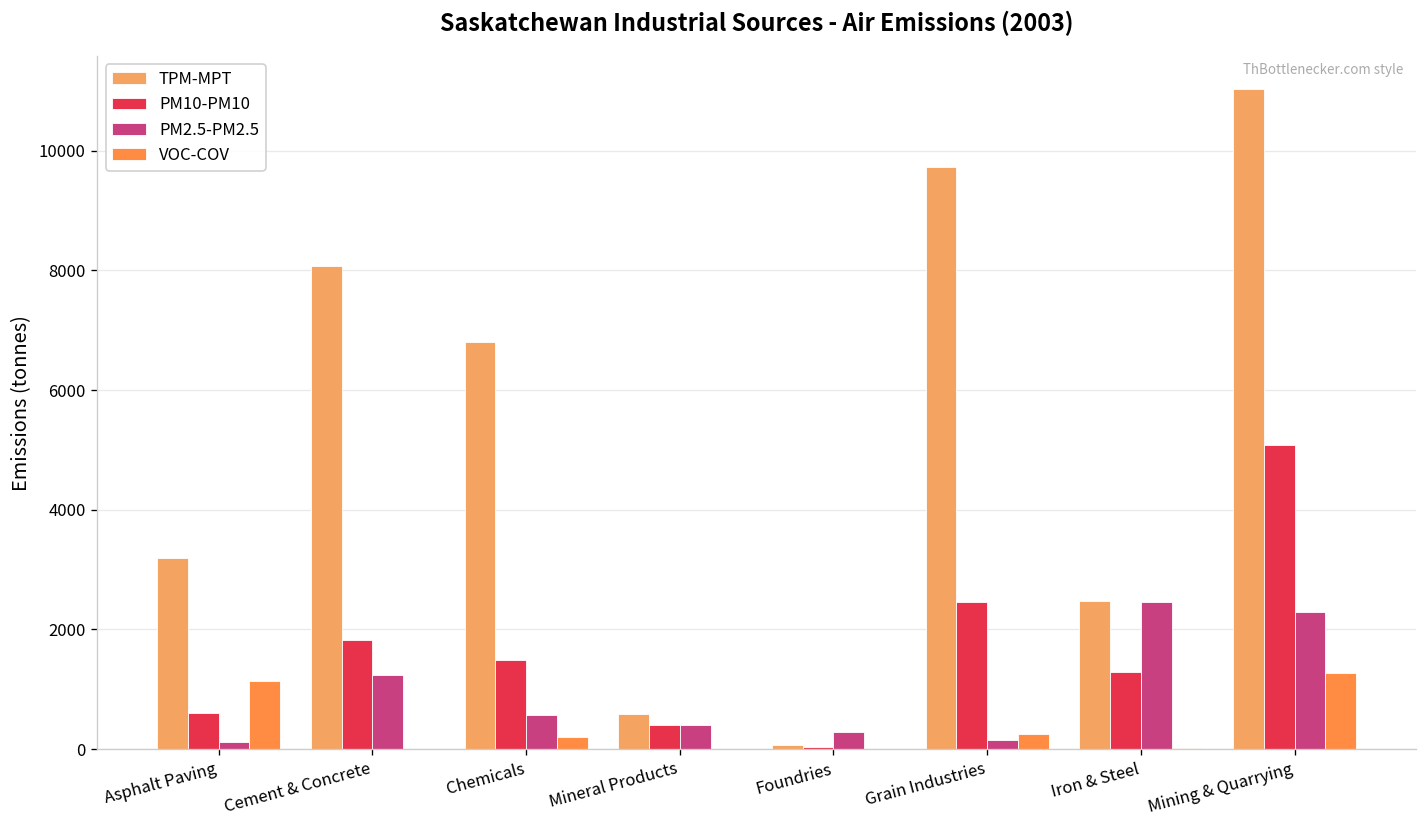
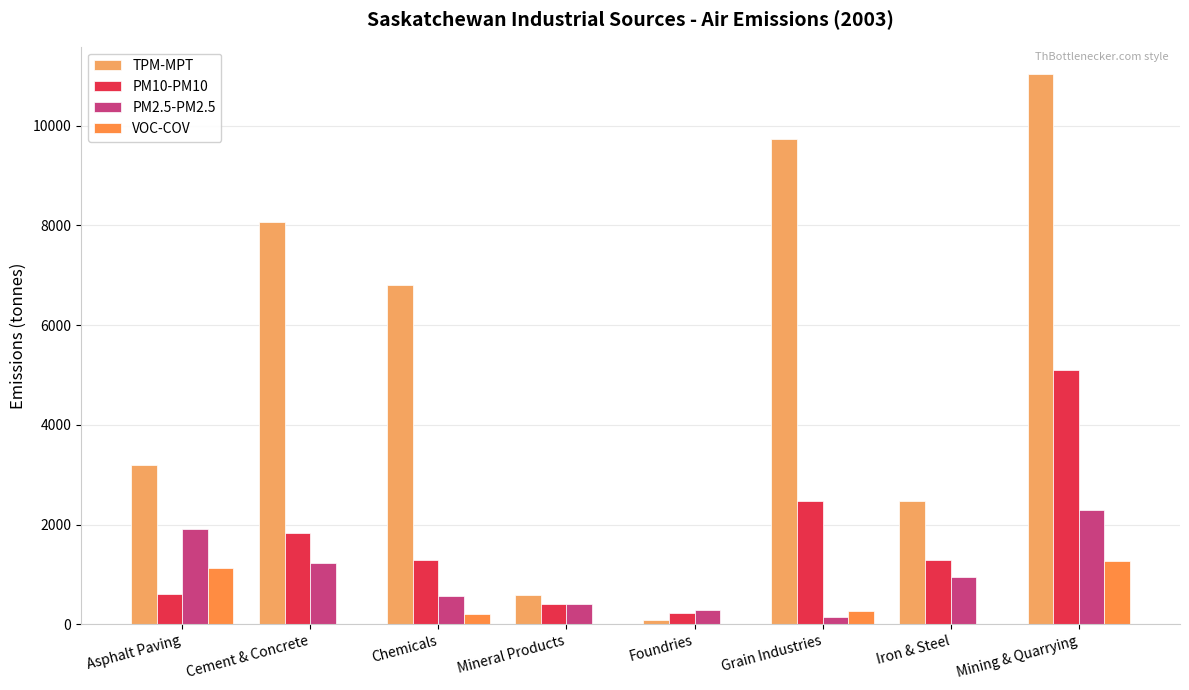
  {
    "PM10-PM10": {
      "Asphalt Paving": 600,
      "Cement & Concrete": 1800,
-     "Chemicals": 1500,
+     "Chemicals": 1300,
      "Mineral Products": 400,
-     "Foundries": 0,
+     "Foundries": 200,
      "Grain Industries": 2500,
      "Iron & Steel": 1300,
      "Mining & Quarrying": 5100
    },
    "PM2.5-PM2.5": {
-     "Asphalt Paving": 100,
+     "Asphalt Paving": 1900,
      "Cement & Concrete": 1200,
      "Chemicals": 600,
      "Mineral Products": 400,
      "Foundries": 300,
      "Grain Industries": 100,
-     "Iron & Steel": 2500,
+     "Iron & Steel": 1000,
      "Mining & Quarrying": 2300
    }
  }
